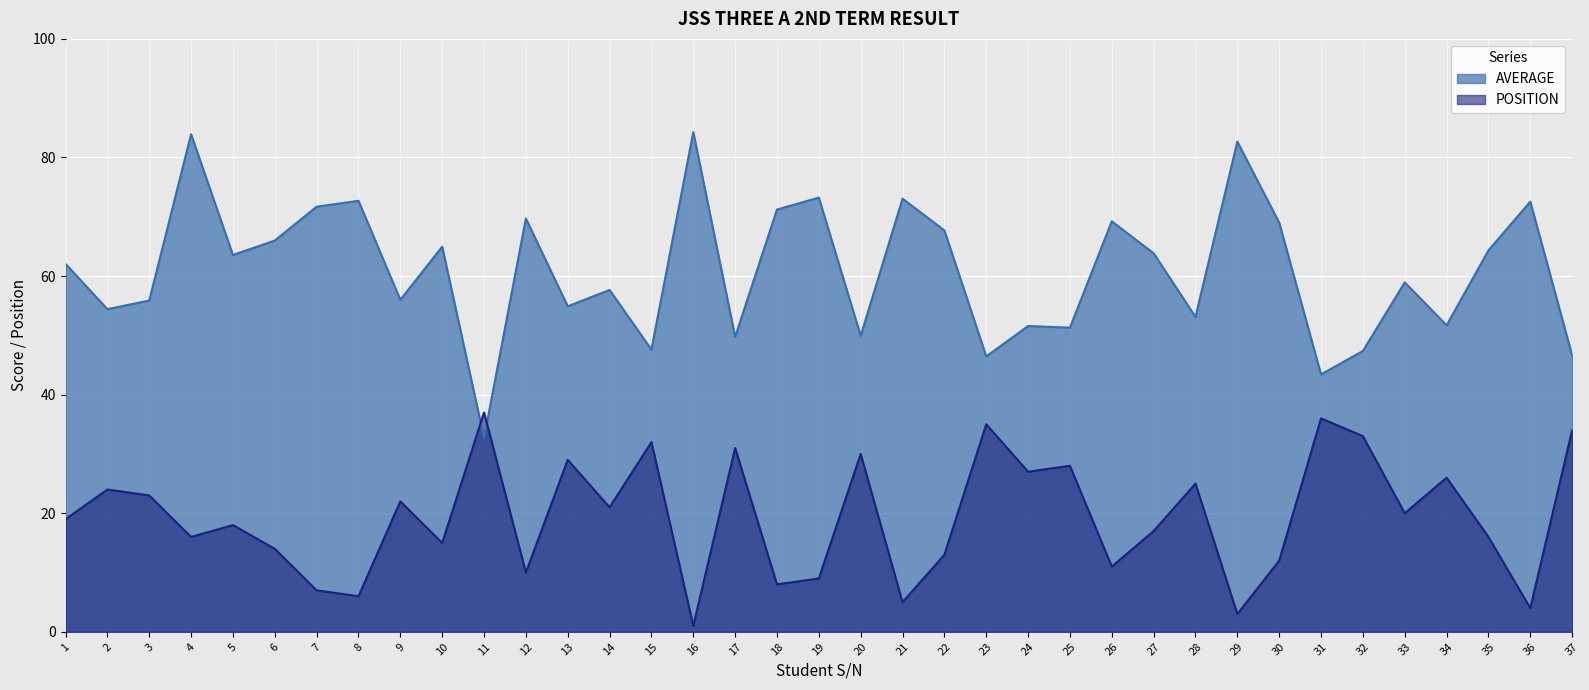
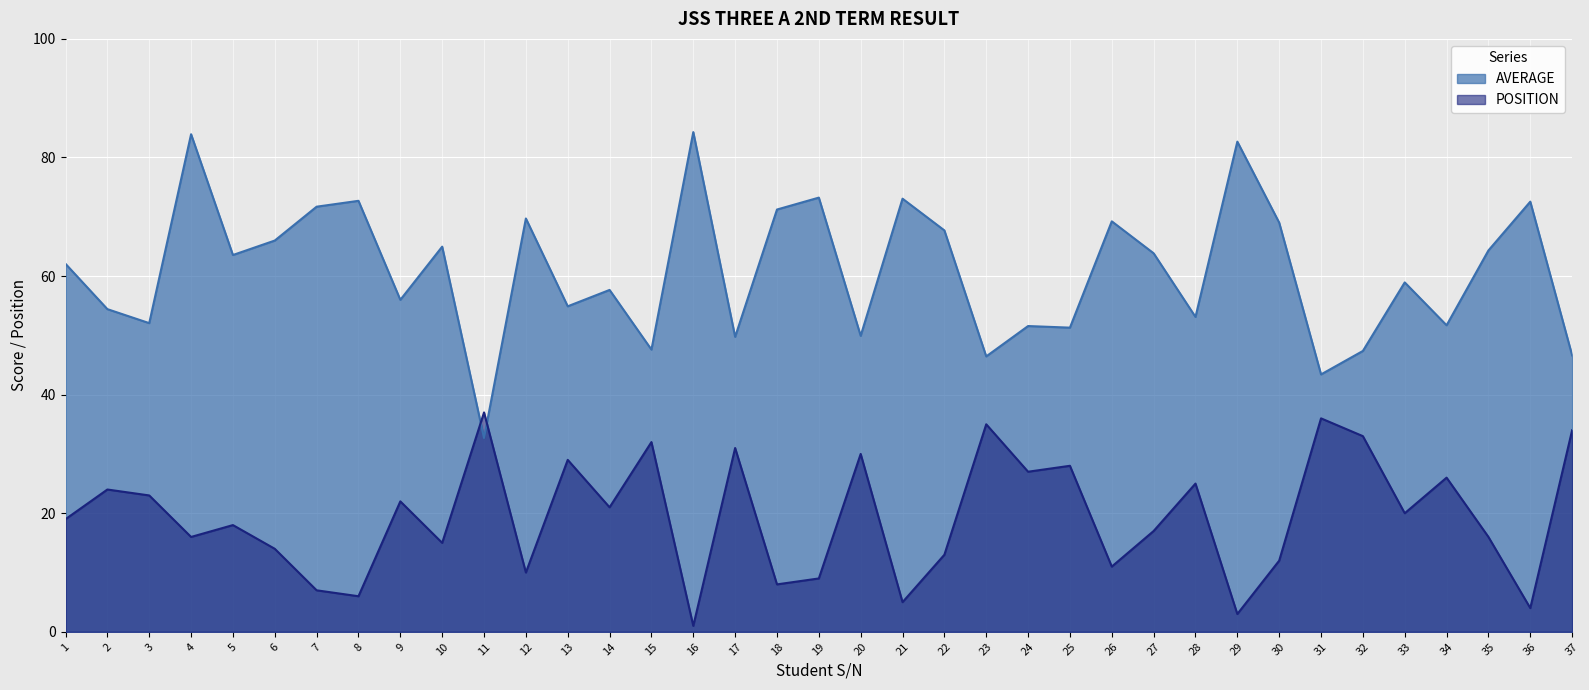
  {
    "AVERAGE": {
      "1": 62,
      "2": 54,
-     "3": 56,
+     "3": 52,
      "4": 84,
      "5": 64,
      "6": 66,
      "7": 72,
      "8": 73,
      "9": 56,
      "10": 65,
      "11": 33,
      "12": 70,
      "13": 55,
      "14": 58,
      "15": 48,
      "16": 84,
      "17": 50,
      "18": 71,
      "19": 73,
      "20": 50,
      "21": 73,
      "22": 68,
      "23": 46,
      "24": 52,
      "25": 51,
      "26": 69,
      "27": 64,
      "28": 53,
      "29": 83,
      "30": 69,
      "31": 43,
      "32": 47,
      "33": 59,
      "34": 52,
      "35": 64,
      "36": 73,
      "37": 47
    },
    "POSITION": {
      "1": 19,
      "2": 24,
      "3": 23,
      "4": 16,
      "5": 18,
      "6": 14,
      "7": 7,
      "8": 6,
      "9": 22,
      "10": 15,
      "11": 37,
      "12": 10,
      "13": 29,
      "14": 21,
      "15": 32,
      "16": 1,
      "17": 31,
      "18": 8,
      "19": 9,
      "20": 30,
      "21": 5,
      "22": 13,
      "23": 35,
      "24": 27,
      "25": 28,
      "26": 11,
      "27": 17,
      "28": 25,
      "29": 3,
      "30": 12,
      "31": 36,
      "32": 33,
      "33": 20,
      "34": 26,
      "35": 16,
      "36": 4,
      "37": 34
    }
  }
